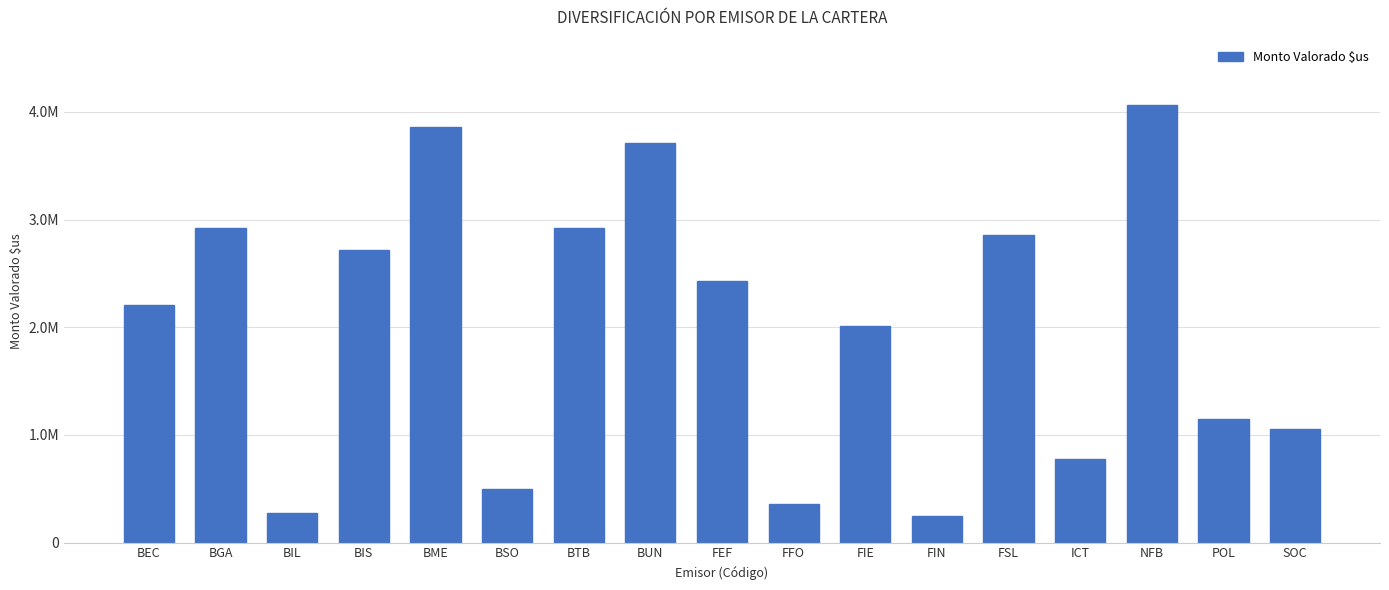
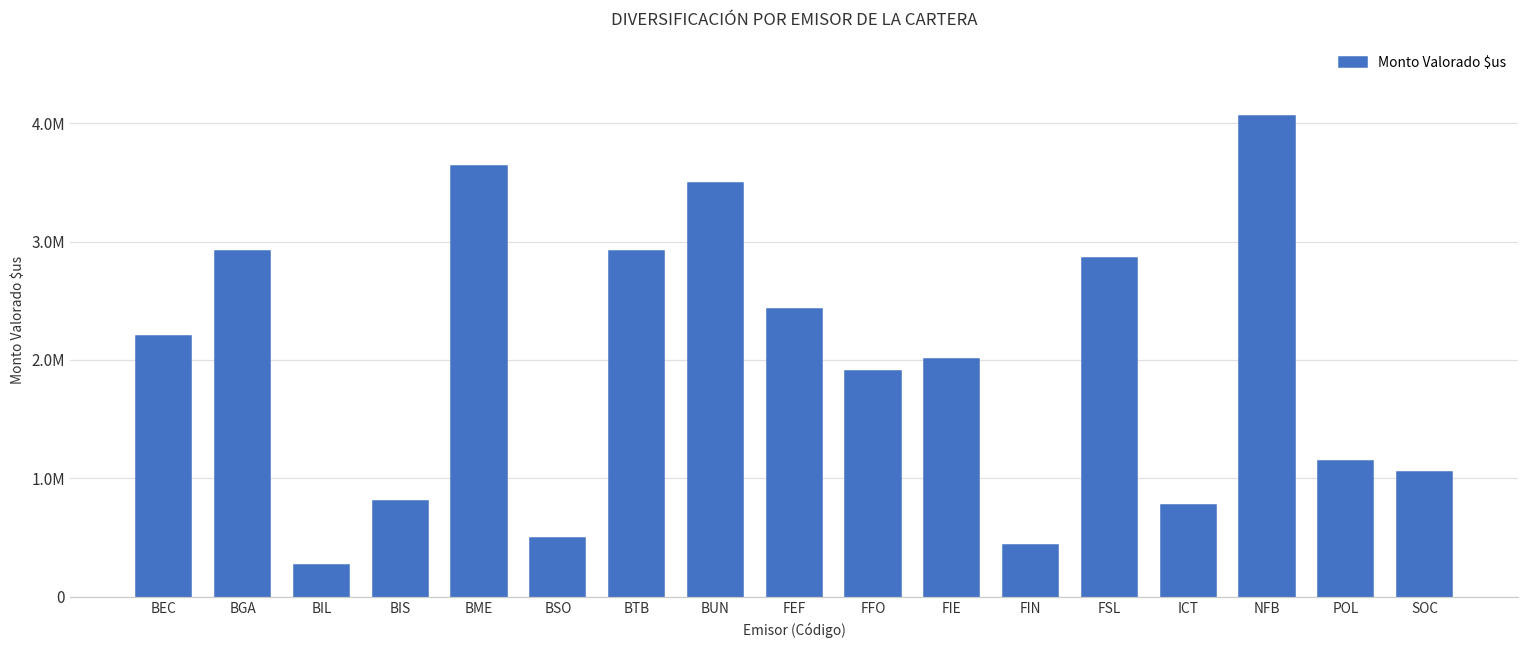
  {
    "BEC": 2200000,
    "BGA": 2920000,
    "BIL": 270000,
-   "BIS": 2720000,
-   "BME": 3850000,
+   "BIS": 810000,
+   "BME": 3640000,
    "BSO": 490000,
    "BTB": 2920000,
-   "BUN": 3710000,
+   "BUN": 3490000,
    "FEF": 2430000,
-   "FFO": 360000,
+   "FFO": 1900000,
    "FIE": 2010000,
-   "FIN": 250000,
+   "FIN": 430000,
    "FSL": 2860000,
    "ICT": 780000,
    "NFB": 4060000,
    "POL": 1150000,
    "SOC": 1060000
  }
